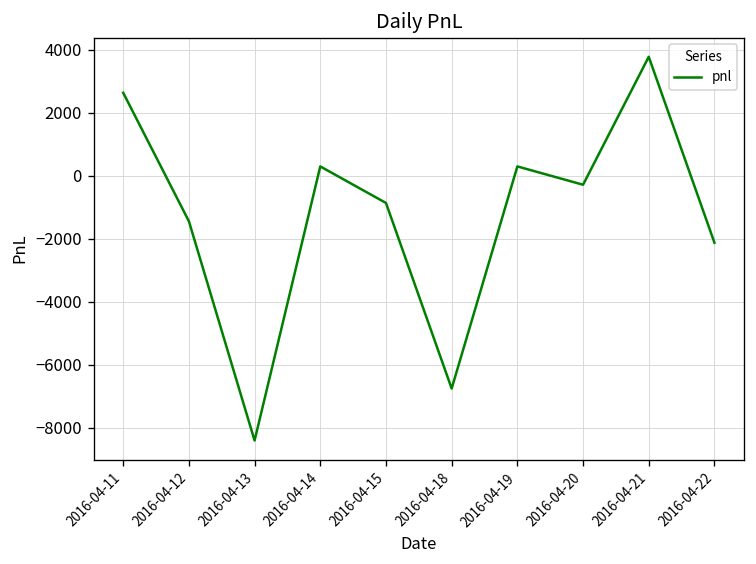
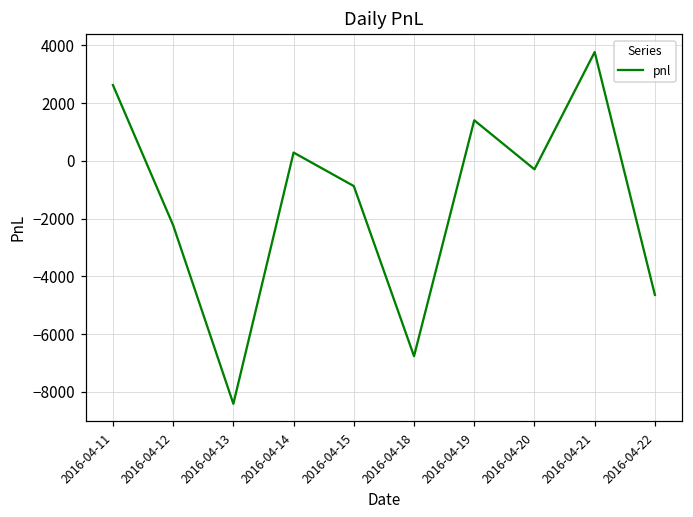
  {
    "2016-04-11": 2600,
-   "2016-04-12": -1500,
+   "2016-04-12": -2200,
    "2016-04-13": -8400,
    "2016-04-14": 300,
    "2016-04-15": -900,
    "2016-04-18": -6800,
-   "2016-04-19": 300,
+   "2016-04-19": 1400,
    "2016-04-20": -300,
    "2016-04-21": 3800,
-   "2016-04-22": -2100
+   "2016-04-22": -4600
  }
